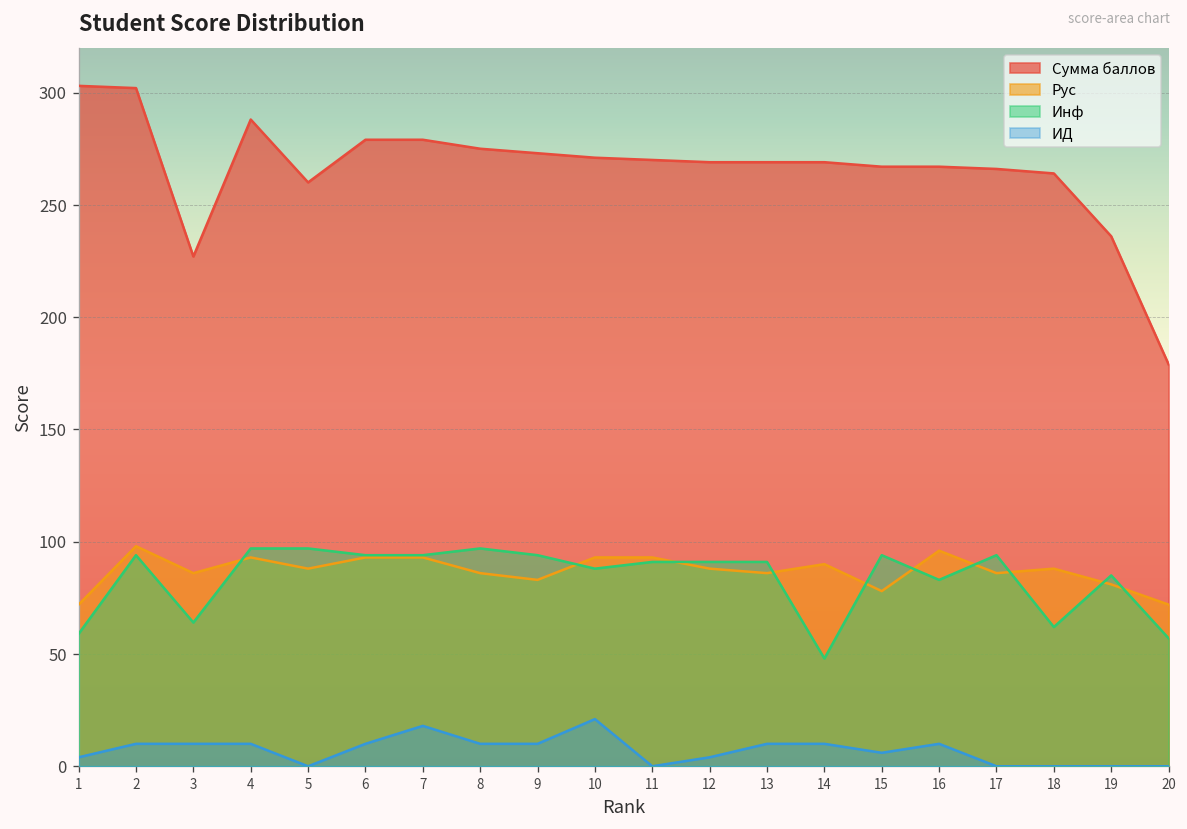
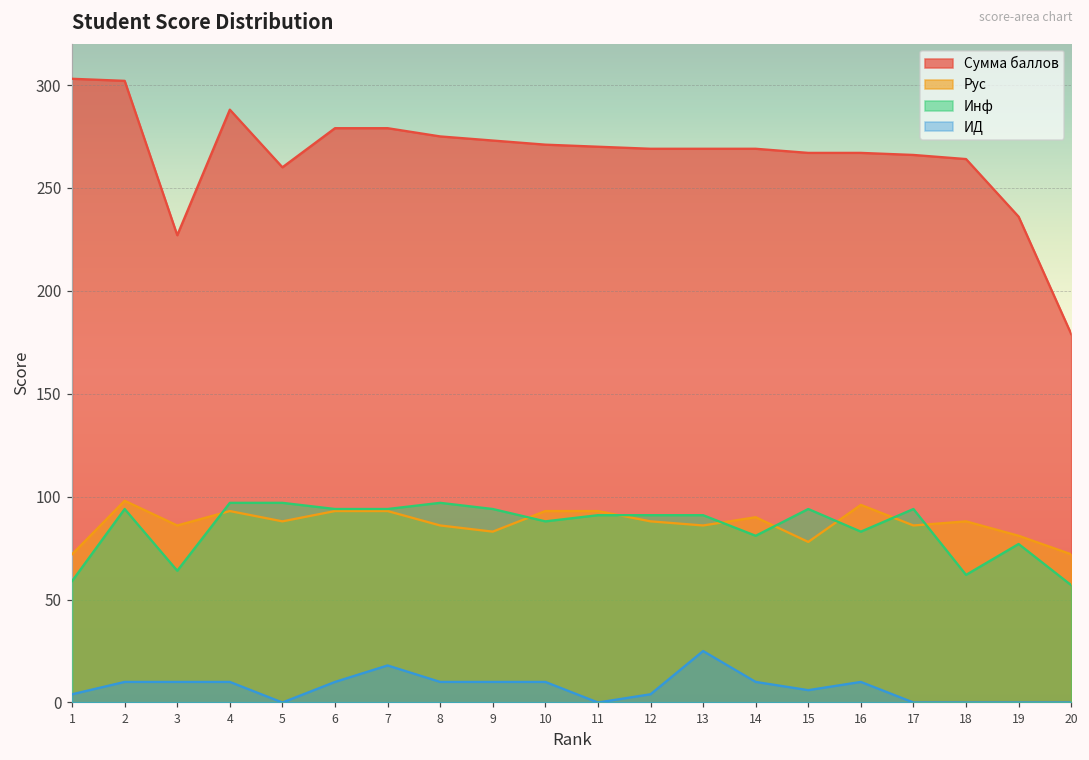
  {
    "Сумма баллов": {
      "1": 303,
      "2": 302,
      "3": 227,
      "4": 288,
      "5": 260,
      "6": 279,
      "7": 279,
      "8": 275,
      "9": 273,
      "10": 271,
      "11": 270,
      "12": 269,
      "13": 269,
      "14": 269,
      "15": 267,
      "16": 267,
      "17": 266,
      "18": 264,
      "19": 236,
      "20": 179
    },
    "Рус": {
      "1": 72,
      "2": 98,
      "3": 86,
      "4": 93,
      "5": 88,
      "8": 86,
      "9": 83,
      "10": 93,
      "11": 93,
      "12": 88,
      "13": 86,
      "14": 90,
      "15": 78,
      "16": 96,
      "17": 86,
      "18": 88,
      "19": 81,
      "20": 72
    },
    "Инф": {
      "1": 59,
      "2": 94,
      "3": 64,
      "4": 97,
      "5": 97,
      "8": 97,
      "9": 94,
      "10": 88,
      "11": 91,
      "12": 91,
      "13": 91,
-     "14": 48,
+     "14": 81,
      "15": 94,
      "16": 83,
      "17": 94,
      "18": 62,
-     "19": 85,
+     "19": 77,
      "20": 57
    },
    "ИД": {
      "1": 4,
      "2": 10,
      "3": 10,
      "4": 10,
      "5": 0,
      "6": 10,
      "7": 18,
      "8": 10,
      "9": 10,
-     "10": 21,
+     "10": 10,
      "11": 0,
      "12": 4,
-     "13": 10,
+     "13": 25,
      "14": 10,
      "15": 6,
      "16": 10,
      "17": 0,
      "18": 0,
      "19": 0,
      "20": 0
    }
  }
